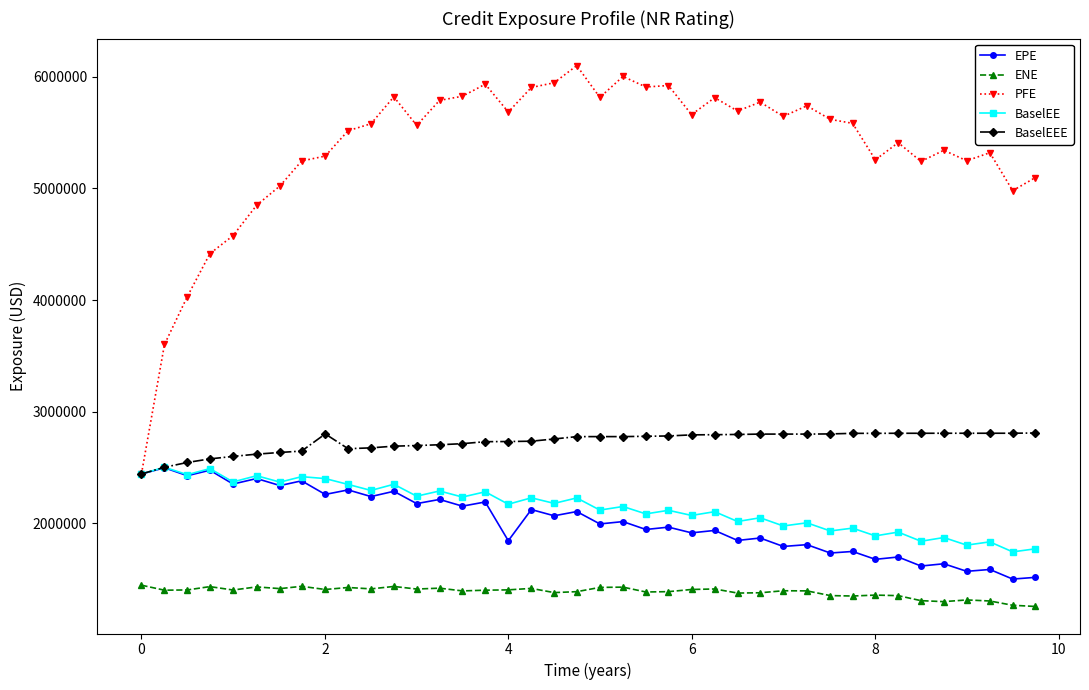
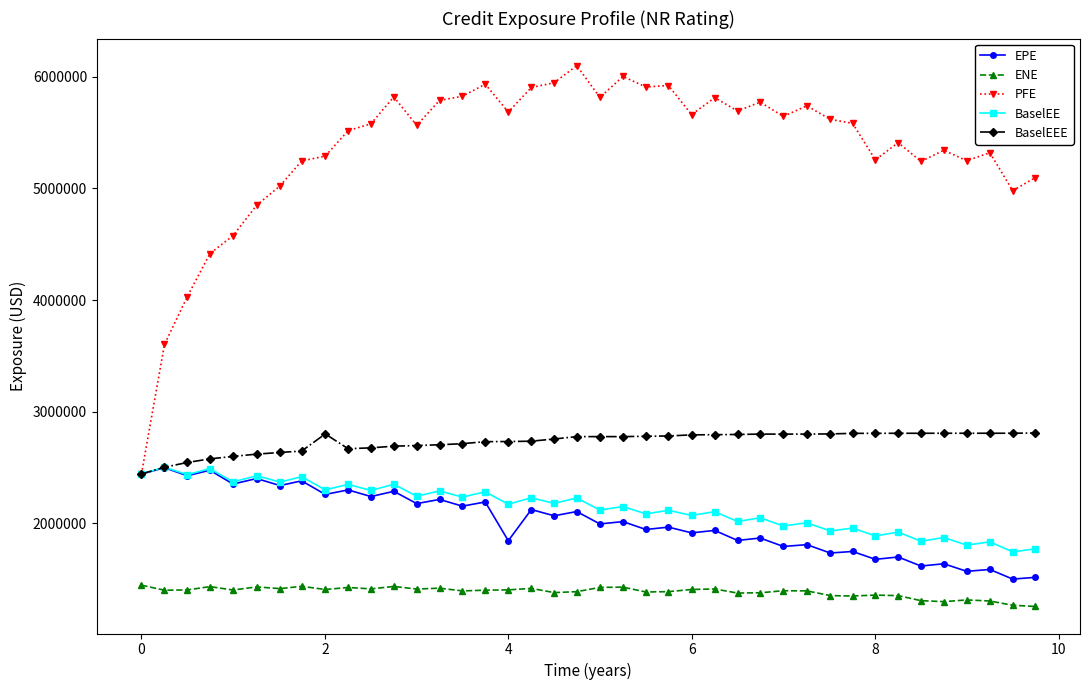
  {
    "EPE": {
      "2": 2260000,
      "4": 1840000,
      "6": 1910000,
      "8": 1680000
    },
    "ENE": {
      "0": 1440000,
      "2": 1410000,
      "4": 1400000,
      "6": 1410000,
      "8": 1360000
    },
    "PFE": {
      "2": 5290000,
      "4": 5680000,
      "6": 5660000,
      "8": 5260000
    },
    "BaselEE": {
-     "2": 2400000,
+     "2": 2300000,
      "4": 2170000,
      "6": 2070000,
      "8": 1890000
    },
    "BaselEEE": {
      "2": 2800000,
      "4": 2730000,
      "6": 2790000,
      "8": 2810000
    }
  }
